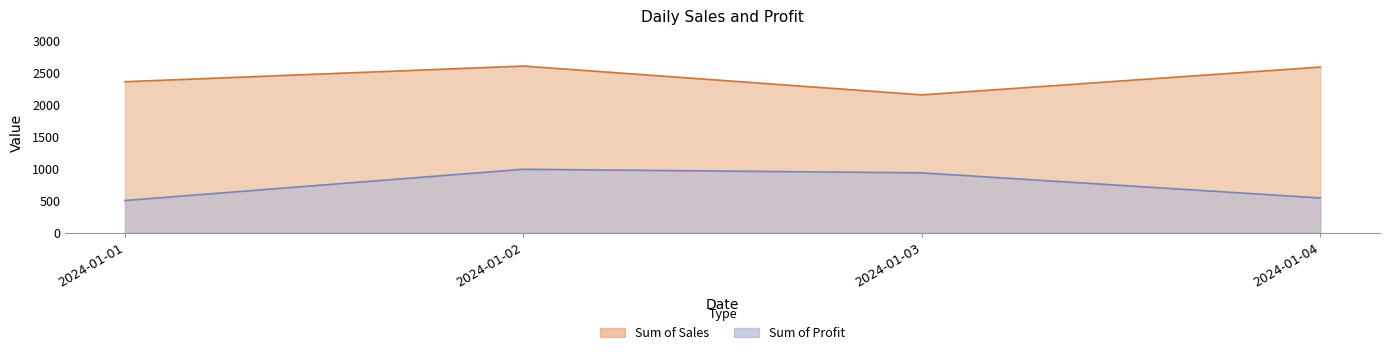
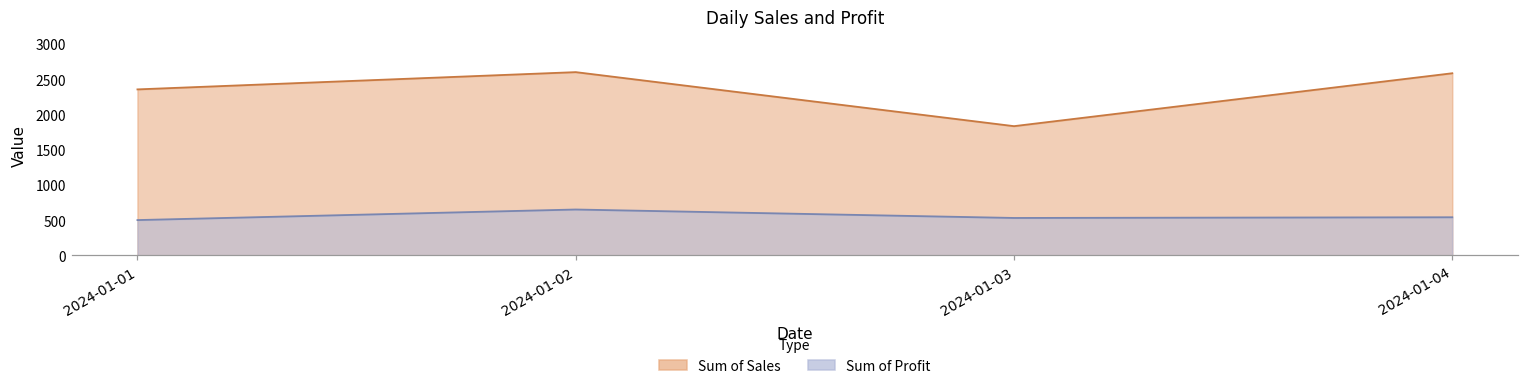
  {
    "Sum of Sales": {
      "2024-01-01": 2400,
      "2024-01-02": 2600,
-     "2024-01-03": 2200,
+     "2024-01-03": 1800,
      "2024-01-04": 2600
    },
    "Sum of Profit": {
      "2024-01-01": 500,
-     "2024-01-02": 1000,
-     "2024-01-03": 900,
+     "2024-01-02": 700,
+     "2024-01-03": 500,
      "2024-01-04": 500
    }
  }
